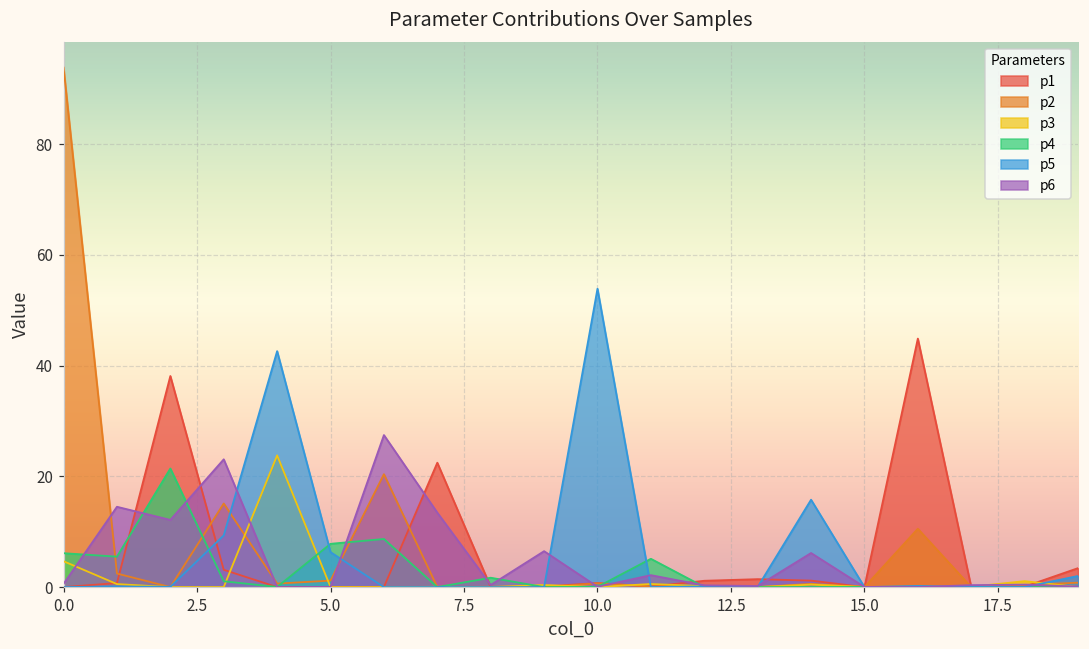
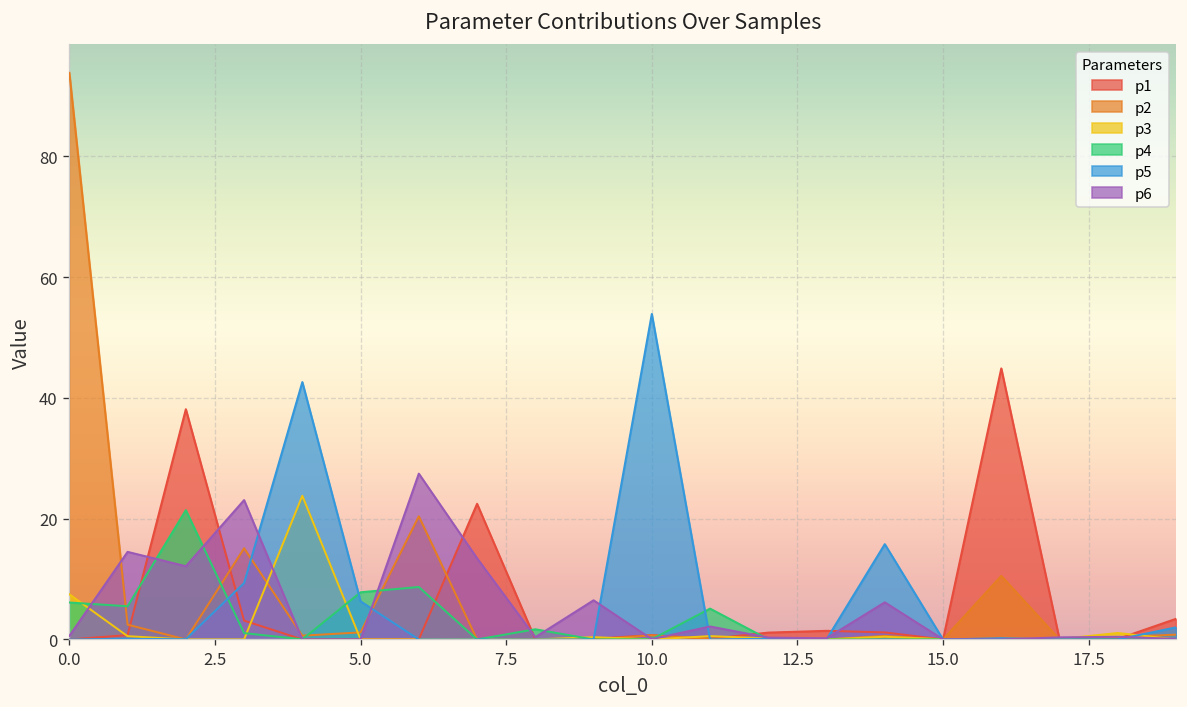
  {
    "p3": {
-     "0.0": 5
+     "0.0": 7
    },
    "p4": {
      "0.0": 6,
      "5.0": 8
    },
    "p5": {
      "5.0": 6,
      "10.0": 54
    },
    "p6": {
      "0.0": 1
    }
  }
